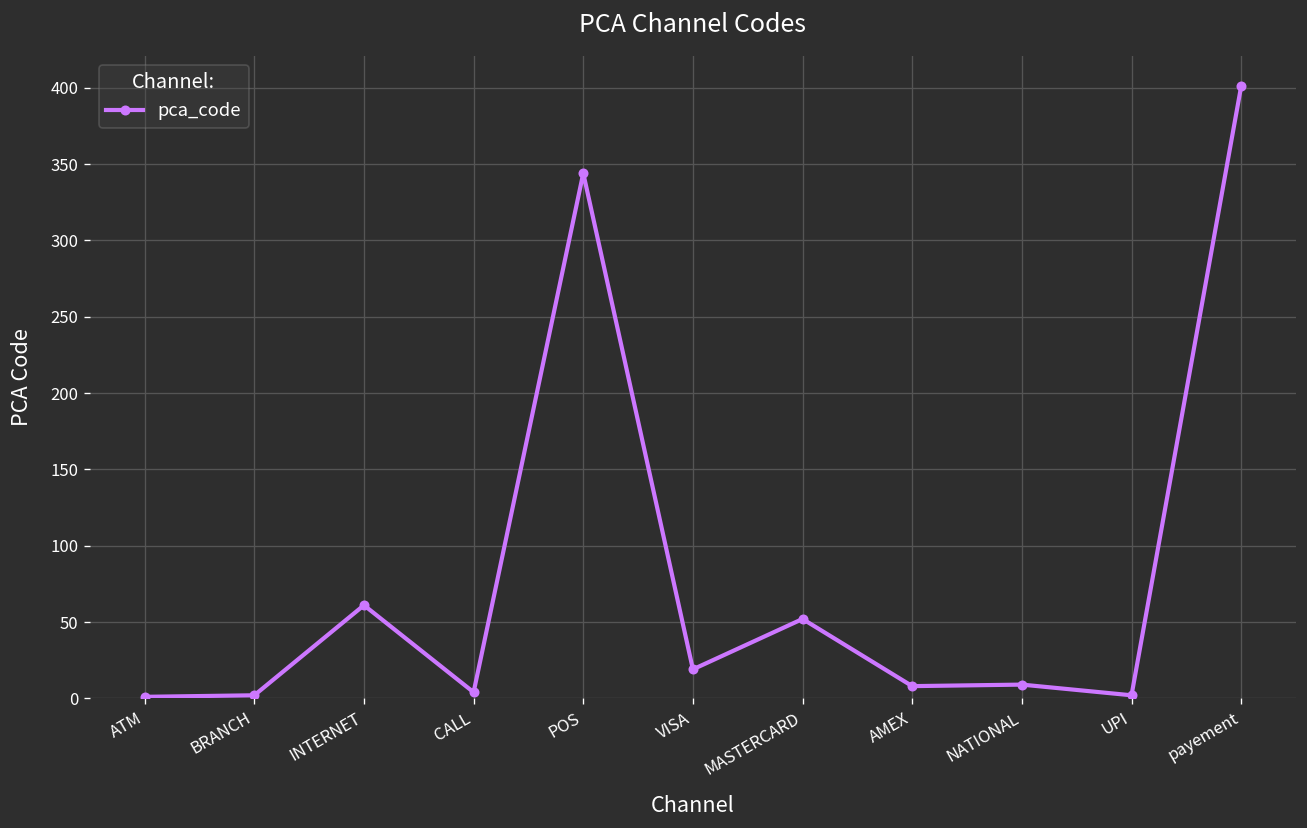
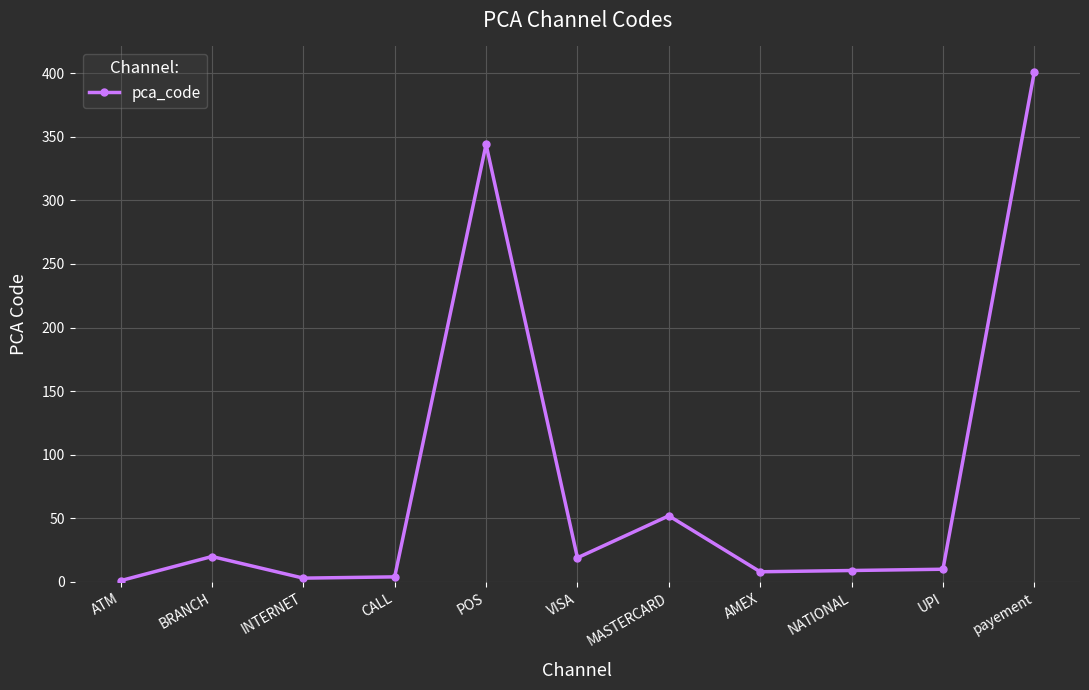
  {
    "ATM": 1,
-   "BRANCH": 2,
-   "INTERNET": 61,
+   "BRANCH": 20,
+   "INTERNET": 3,
    "CALL": 4,
    "POS": 344,
    "VISA": 19,
    "MASTERCARD": 52,
    "AMEX": 8,
    "NATIONAL": 9,
-   "UPI": 2,
+   "UPI": 10,
    "payement": 401
  }
